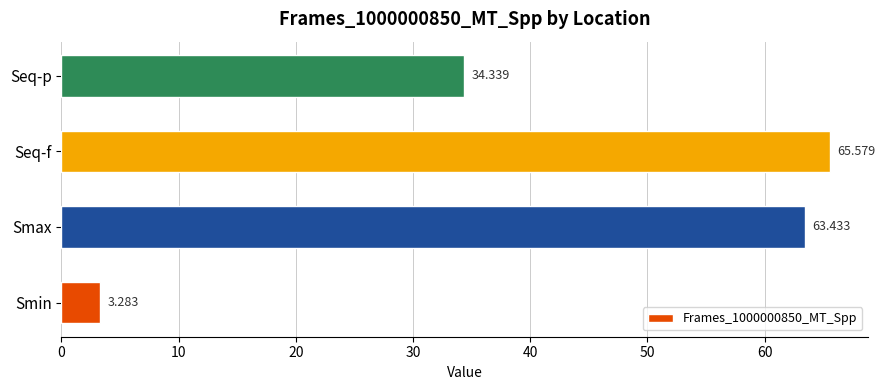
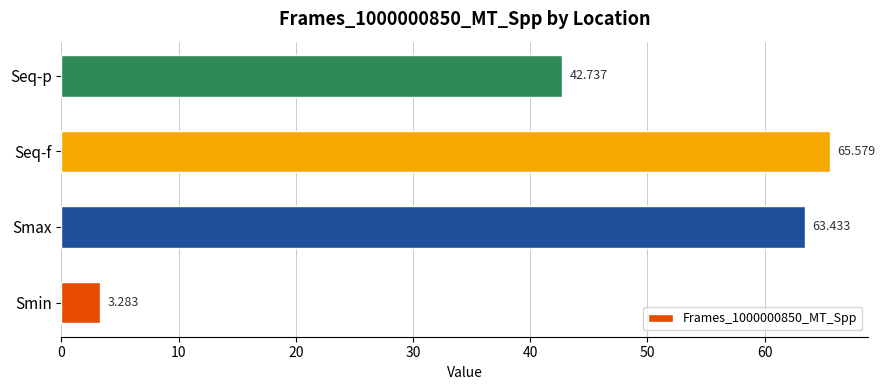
  {
-   "Seq-p": 34.339,
+   "Seq-p": 42.737,
    "Seq-f": 65.579,
    "Smax": 63.433,
    "Smin": 3.283
  }
